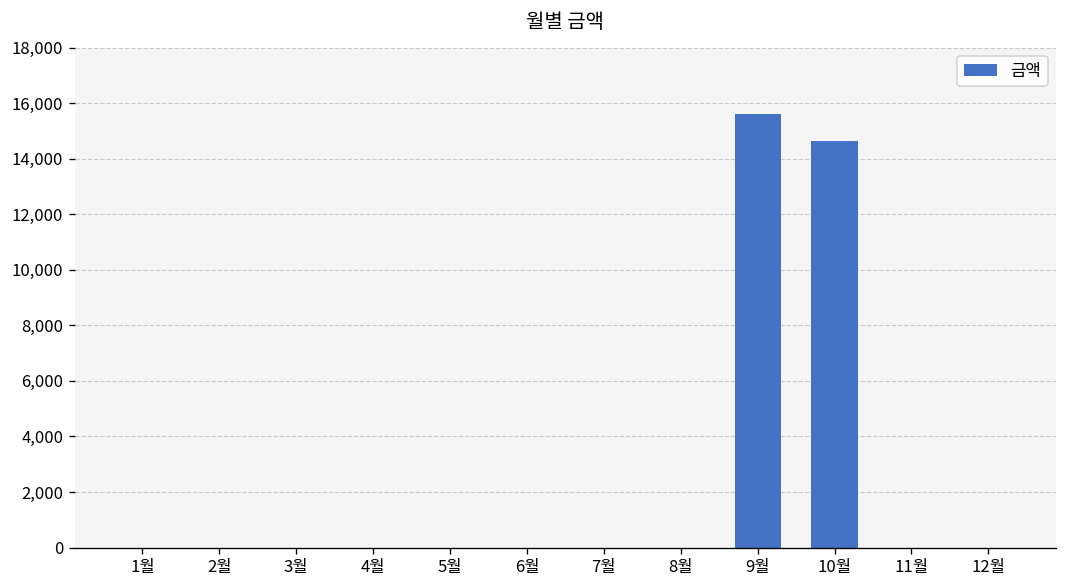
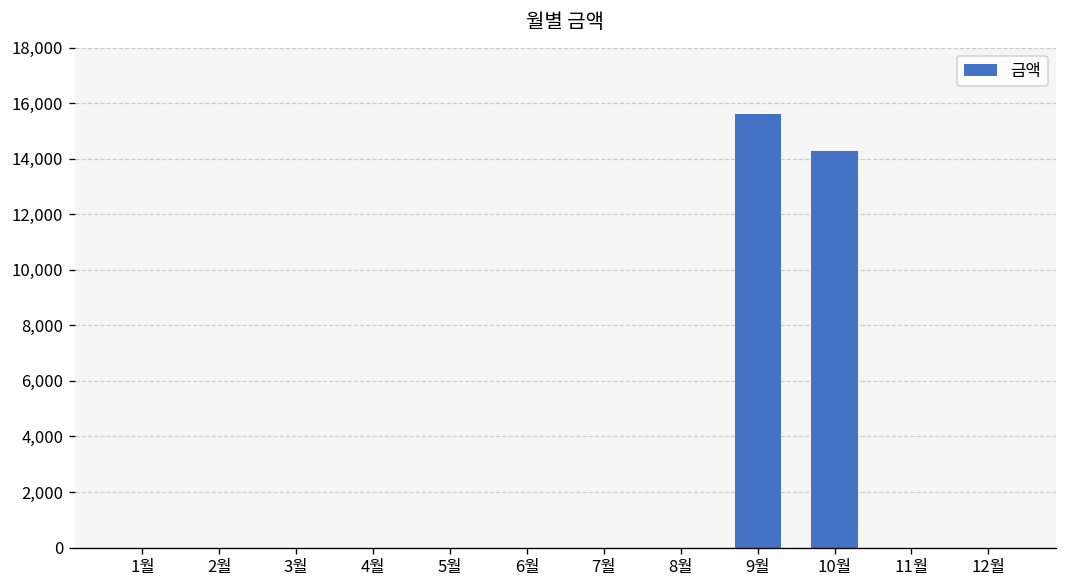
  {
    "1월": "0",
    "2월": "0",
    "3월": "0",
    "4월": "0",
    "5월": "0",
    "6월": "0",
    "7월": "0",
    "8월": "0",
    "9월": "15,600",
-   "10월": "14,600",
+   "10월": "14,300",
    "11월": "0",
    "12월": "0"
  }
